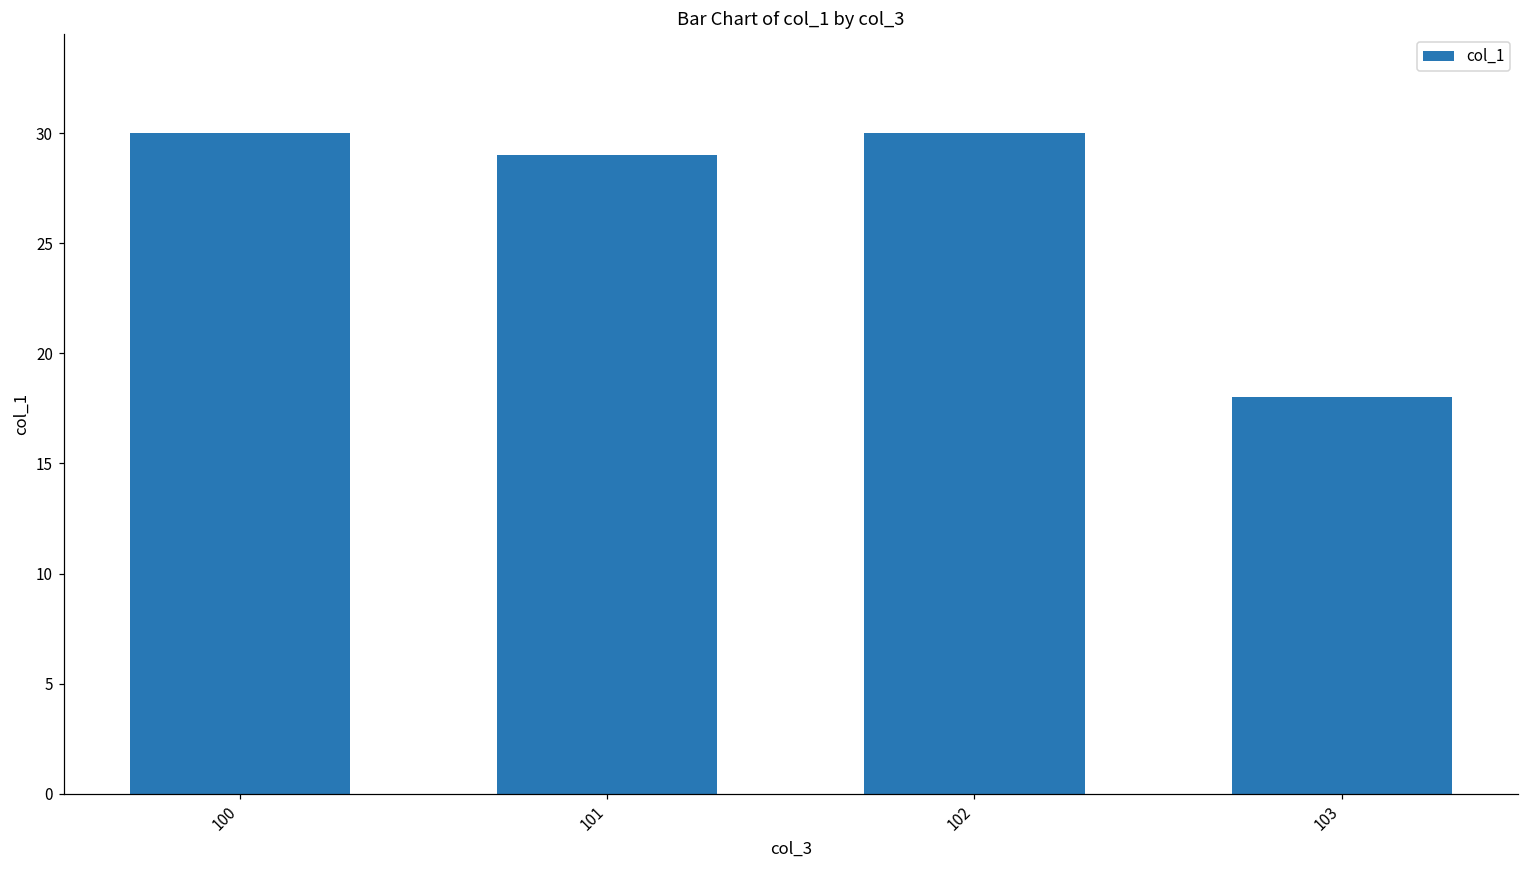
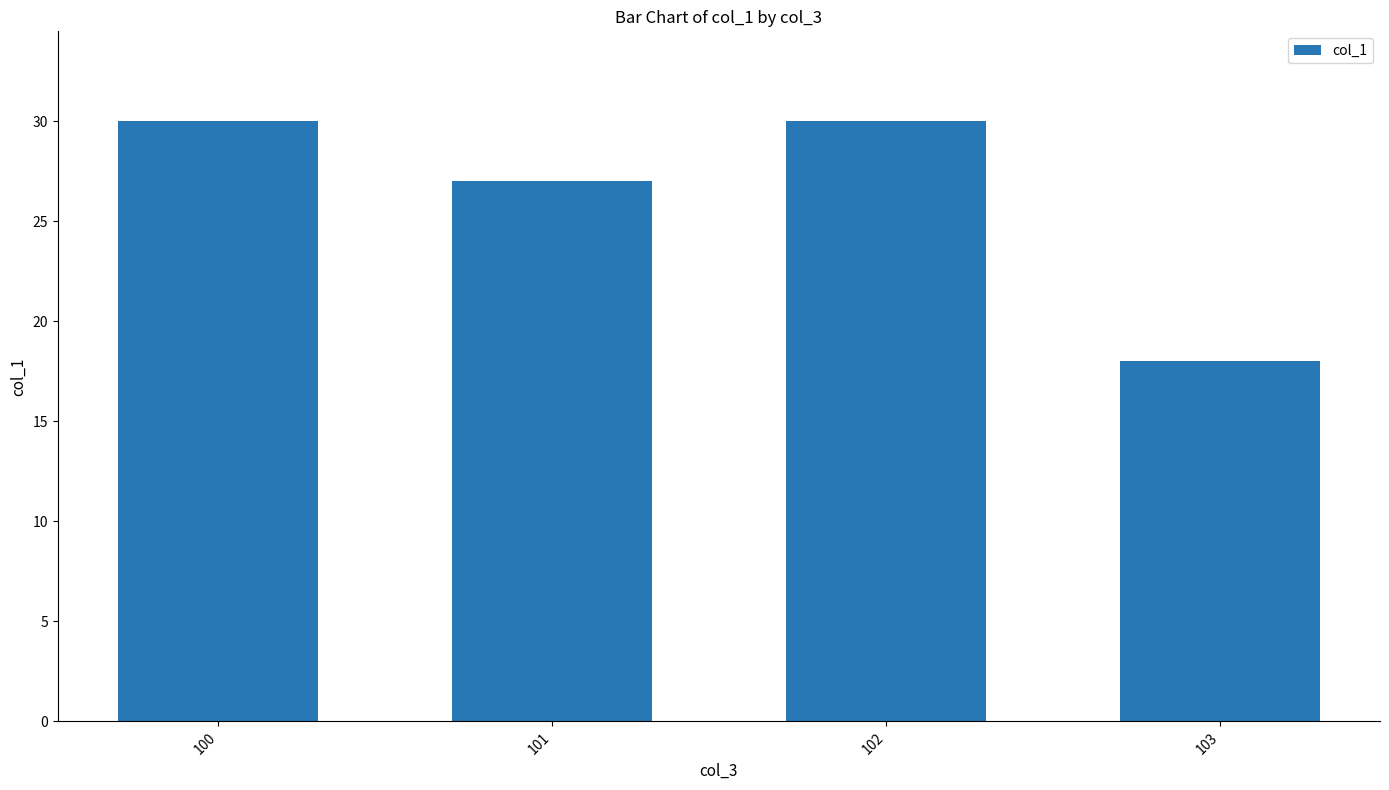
  {
    "100": 30,
-   "101": 29,
+   "101": 27,
    "102": 30,
    "103": 18
  }
